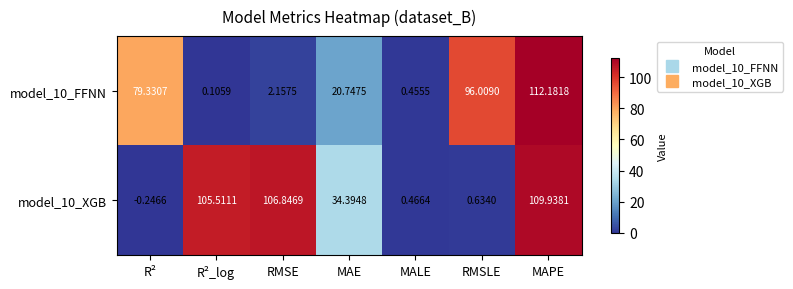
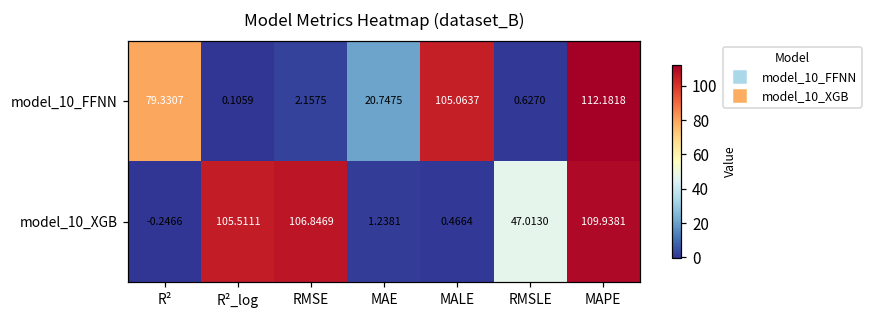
  {
    "model_10_FFNN": {
      "R²": 79.3307,
      "R²_log": 0.1059,
      "RMSE": 2.1575,
      "MAE": 20.7475,
-     "MALE": 0.4555,
-     "RMSLE": 96.0090,
+     "MALE": 105.0637,
+     "RMSLE": 0.6270,
      "MAPE": 112.1818
    },
    "model_10_XGB": {
      "R²": -0.2466,
      "R²_log": 105.5111,
      "RMSE": 106.8469,
-     "MAE": 34.3948,
+     "MAE": 1.2381,
      "MALE": 0.4664,
-     "RMSLE": 0.6340,
+     "RMSLE": 47.0130,
      "MAPE": 109.9381
    }
  }
